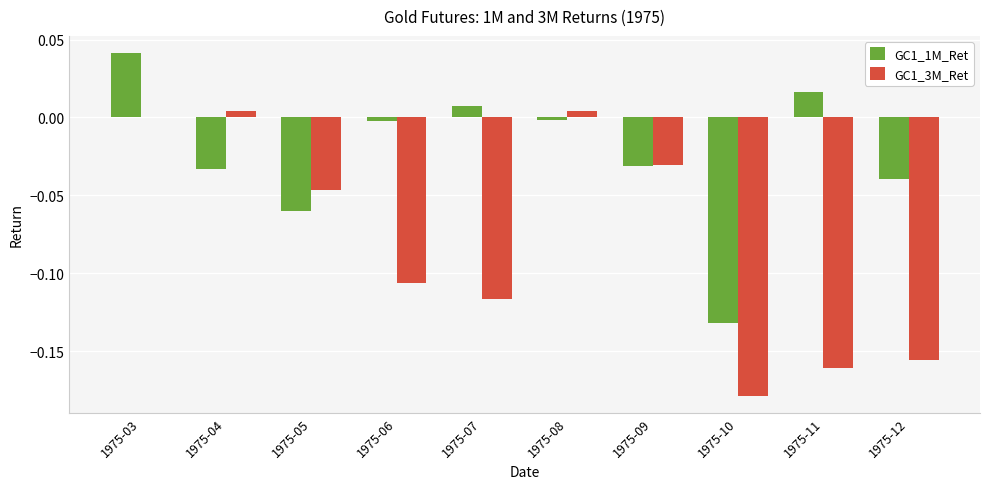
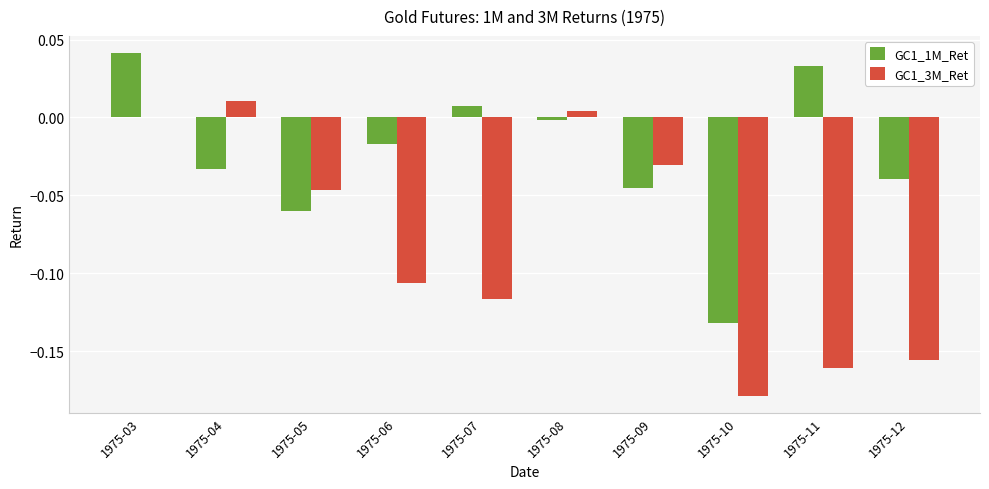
  {
    "GC1_1M_Ret": {
      "1975-03": 0.041,
      "1975-04": -0.033,
      "1975-05": -0.060,
-     "1975-06": -0.002,
+     "1975-06": -0.017,
      "1975-07": 0.007,
-     "1975-09": -0.031,
+     "1975-09": -0.045,
      "1975-10": -0.132,
-     "1975-11": 0.016,
+     "1975-11": 0.033,
      "1975-12": -0.040
    },
    "GC1_3M_Ret": {
      "1975-03": 0.000,
-     "1975-04": 0.004,
+     "1975-04": 0.010,
      "1975-05": -0.047,
      "1975-06": -0.106,
      "1975-07": -0.117,
      "1975-08": 0.004,
      "1975-09": -0.031,
      "1975-10": -0.179,
      "1975-11": -0.161,
      "1975-12": -0.155
    }
  }
